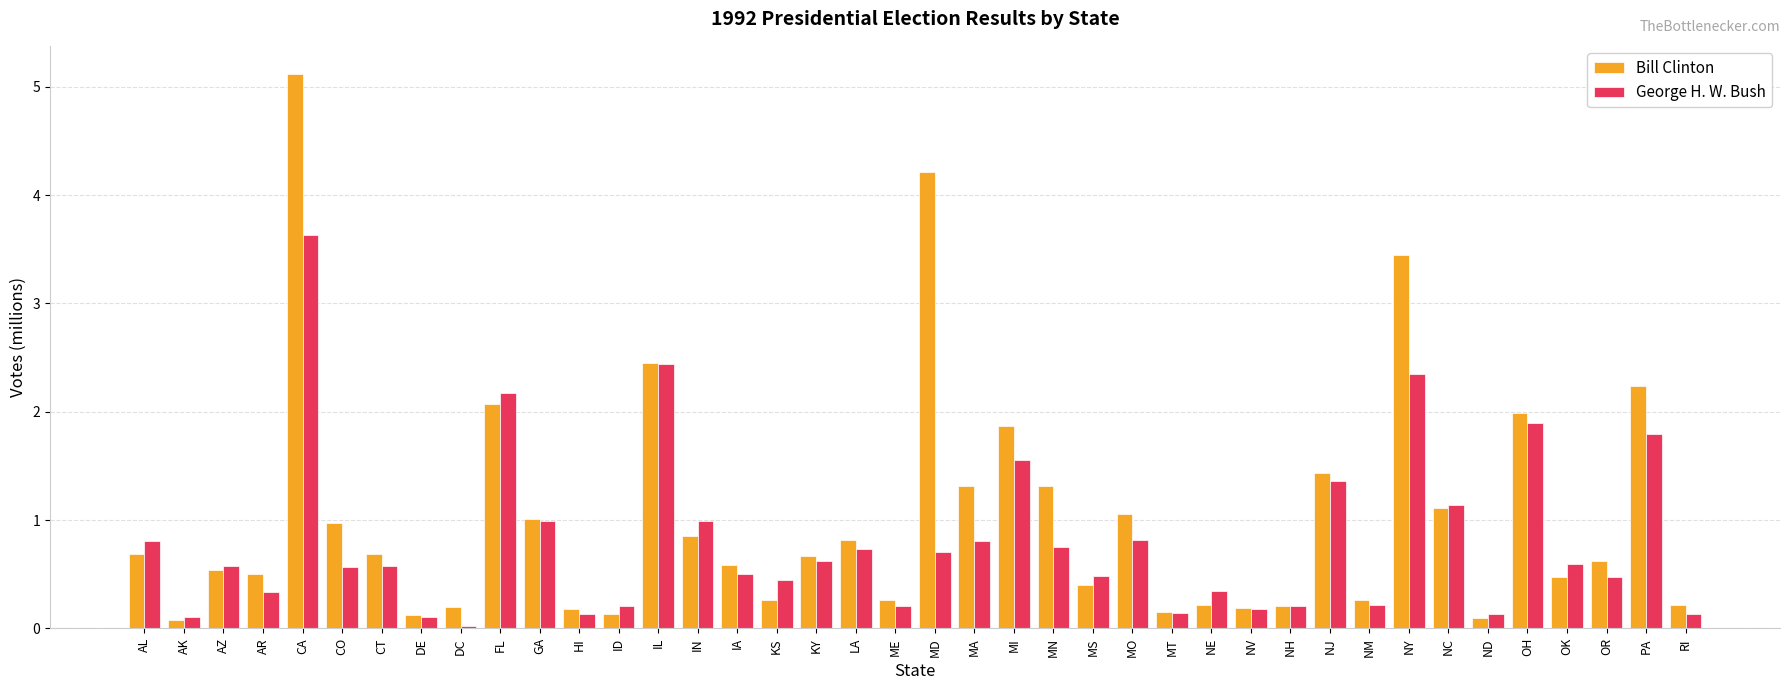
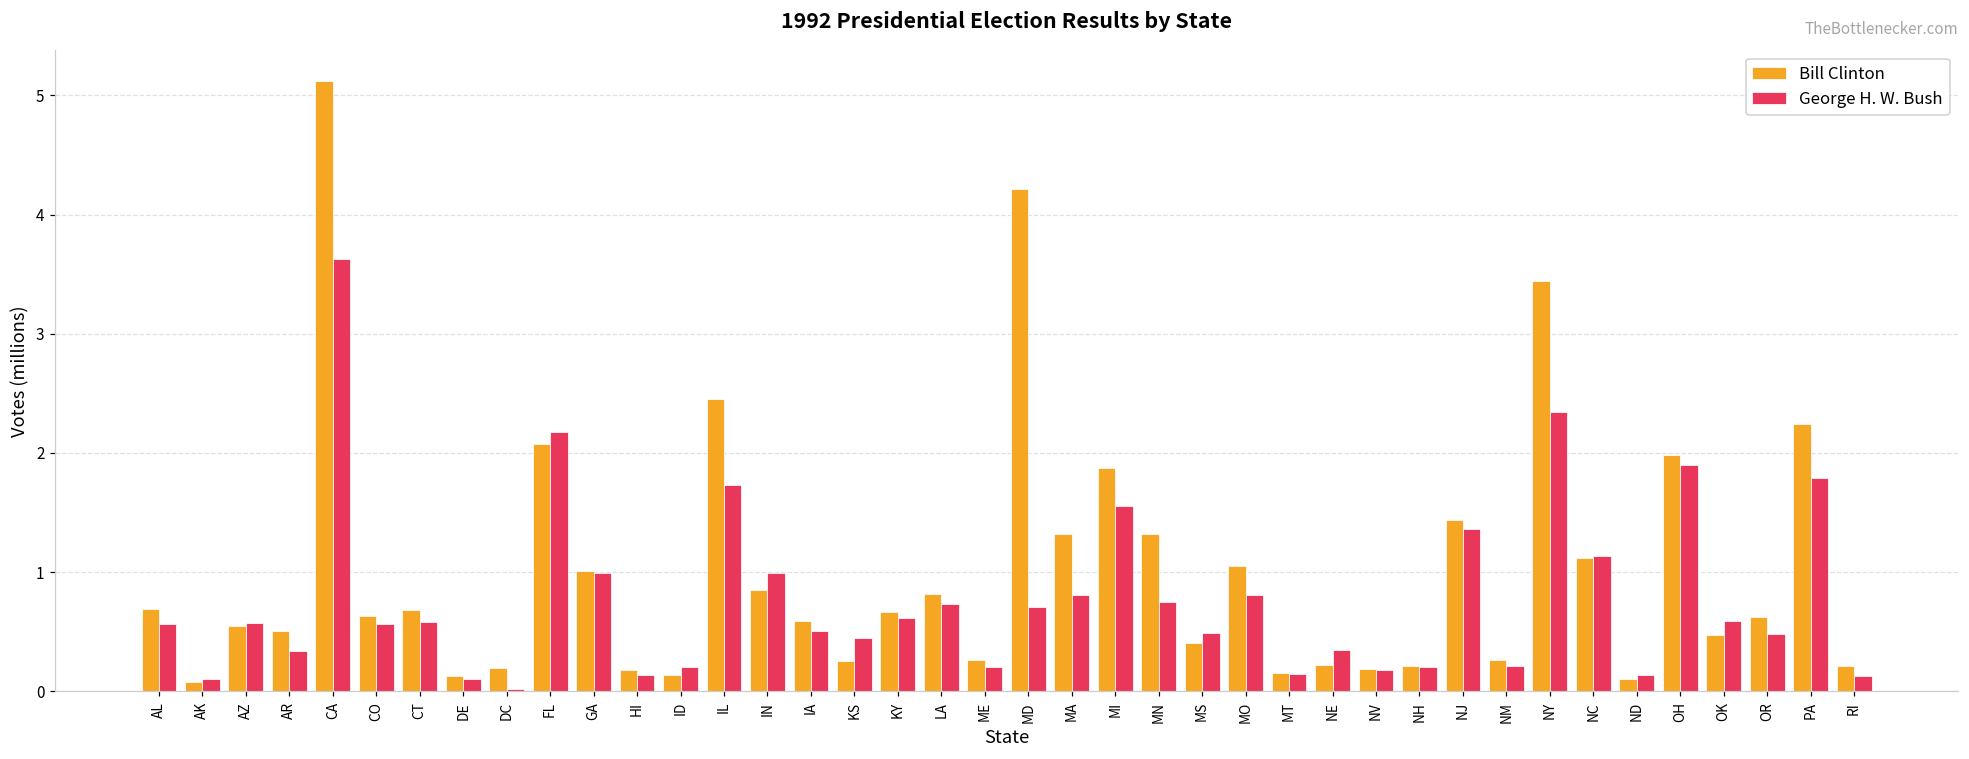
  {
    "Bill Clinton": {
      "AL": 0.69,
      "AK": 0.08,
      "AZ": 0.54,
      "AR": 0.51,
      "CA": 5.12,
-     "CO": 0.97,
+     "CO": 0.63,
      "CT": 0.68,
      "DE": 0.13,
      "DC": 0.19,
      "FL": 2.07,
      "GA": 1.01,
      "HI": 0.18,
      "ID": 0.14,
      "IL": 2.45,
      "IN": 0.85,
      "IA": 0.59,
      "KS": 0.26,
      "KY": 0.67,
      "LA": 0.82,
      "ME": 0.26,
      "MD": 4.21,
      "MA": 1.32,
      "MI": 1.87,
      "MN": 1.32,
      "MS": 0.40,
      "MO": 1.05,
      "MT": 0.15,
      "NE": 0.22,
      "NV": 0.19,
      "NH": 0.21,
      "NJ": 1.44,
      "NM": 0.26,
      "NY": 3.44,
      "NC": 1.11,
      "ND": 0.10,
      "OH": 1.98,
      "OK": 0.47,
      "OR": 0.62,
      "PA": 2.24,
      "RI": 0.21
    },
    "George H. W. Bush": {
-     "AL": 0.80,
+     "AL": 0.57,
      "AK": 0.10,
      "AZ": 0.57,
      "AR": 0.34,
      "CA": 3.63,
      "CO": 0.56,
      "CT": 0.58,
      "DE": 0.10,
      "FL": 2.17,
      "GA": 1.00,
      "HI": 0.14,
      "ID": 0.20,
-     "IL": 2.44,
+     "IL": 1.73,
      "IN": 0.99,
      "IA": 0.50,
      "KS": 0.45,
      "KY": 0.62,
      "LA": 0.73,
      "ME": 0.21,
      "MD": 0.71,
      "MA": 0.81,
      "MI": 1.55,
      "MN": 0.75,
      "MS": 0.49,
      "MO": 0.81,
      "MT": 0.14,
      "NE": 0.34,
      "NV": 0.18,
      "NH": 0.20,
      "NJ": 1.36,
      "NM": 0.21,
      "NY": 2.35,
      "NC": 1.13,
      "ND": 0.14,
      "OH": 1.89,
      "OK": 0.59,
      "OR": 0.48,
      "PA": 1.79,
      "RI": 0.13
    }
  }
